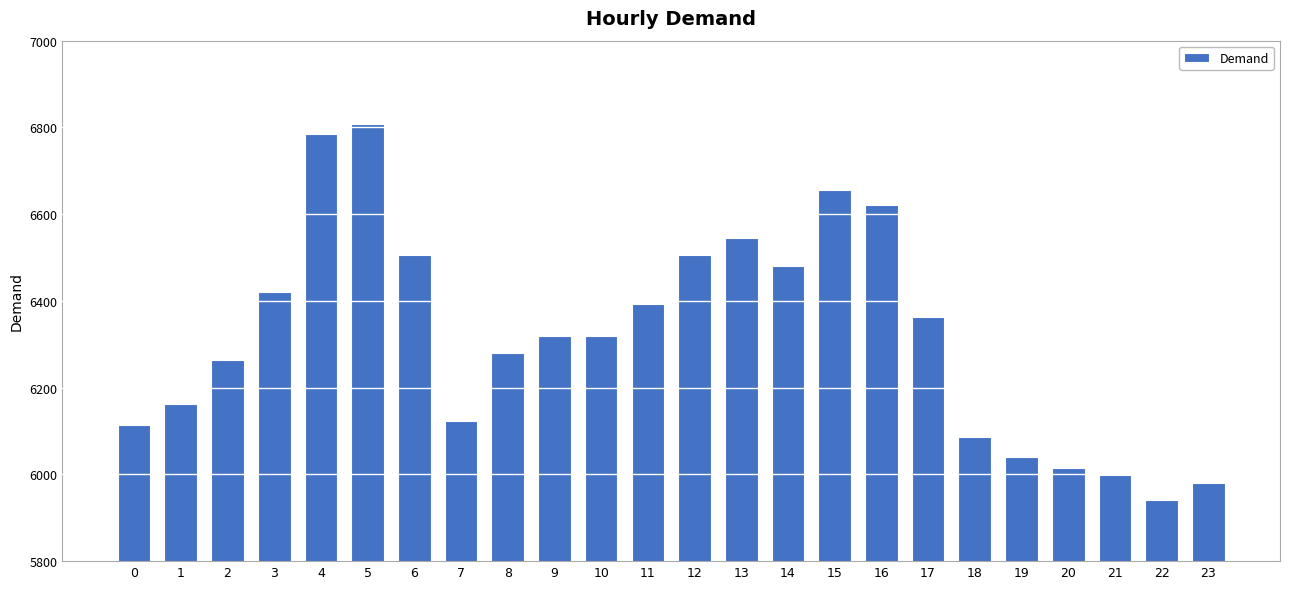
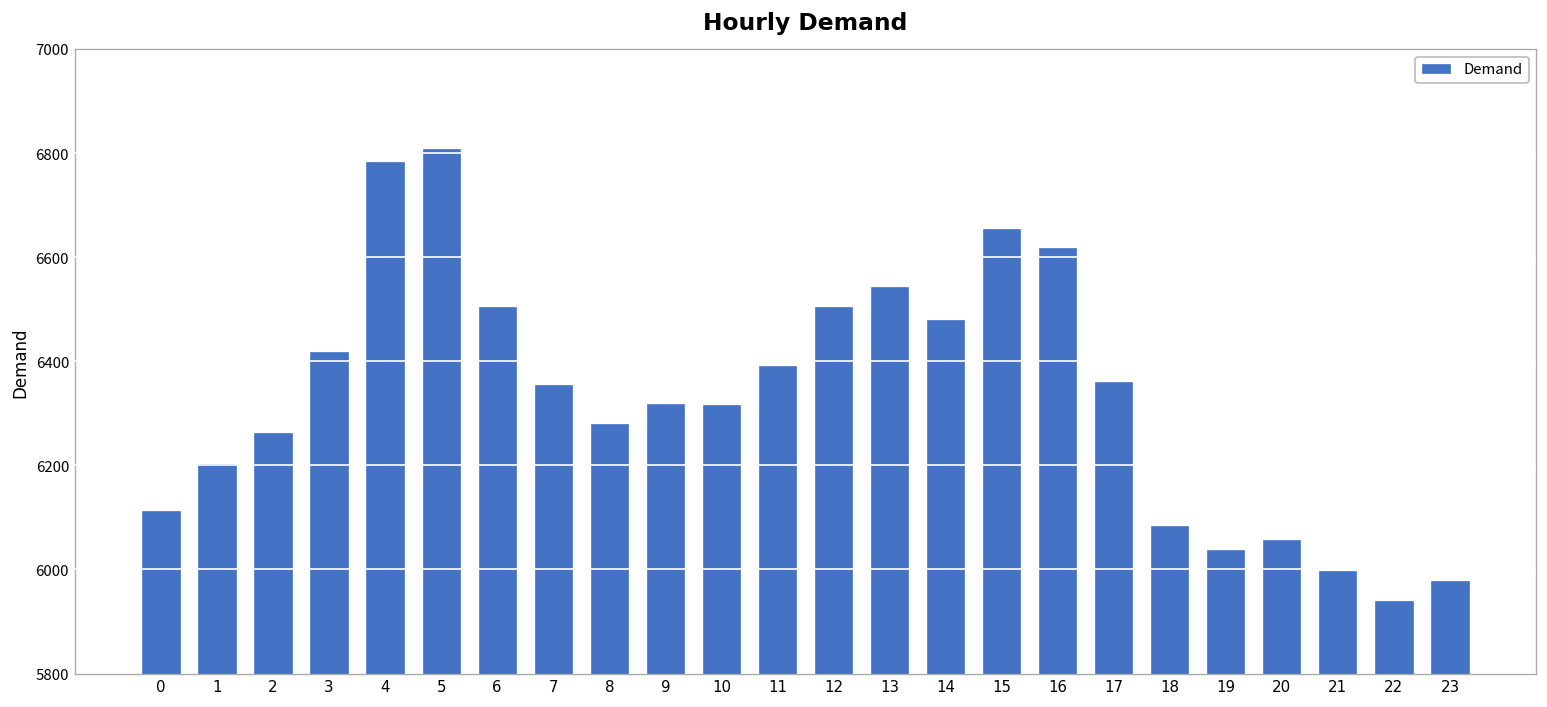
  {
    "0": 6120,
-   "1": 6160,
+   "1": 6210,
    "2": 6260,
    "3": 6420,
    "4": 6790,
    "5": 6810,
    "6": 6510,
-   "7": 6120,
+   "7": 6360,
    "8": 6280,
    "9": 6320,
    "10": 6320,
    "11": 6390,
    "12": 6510,
    "13": 6540,
    "14": 6480,
    "15": 6660,
    "16": 6620,
    "17": 6360,
    "18": 6090,
    "19": 6040,
-   "20": 6020,
+   "20": 6060,
    "21": 6000,
    "22": 5940,
    "23": 5980
  }
